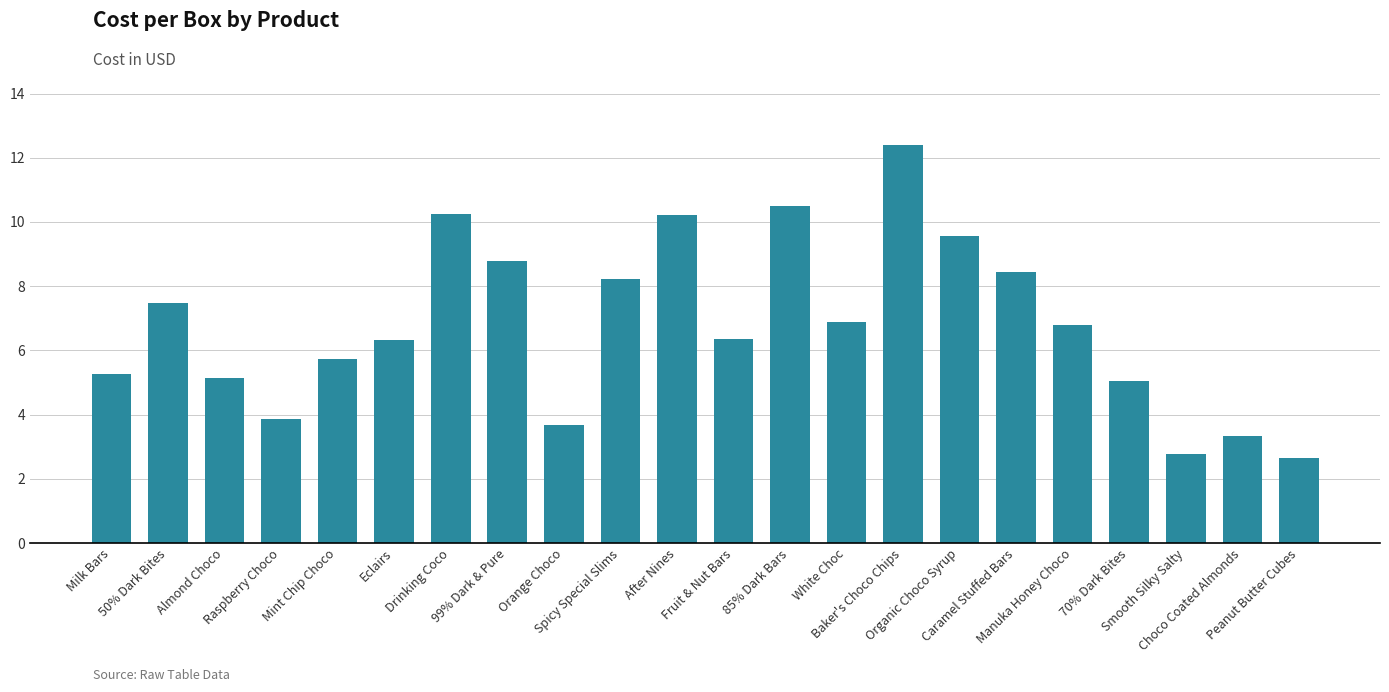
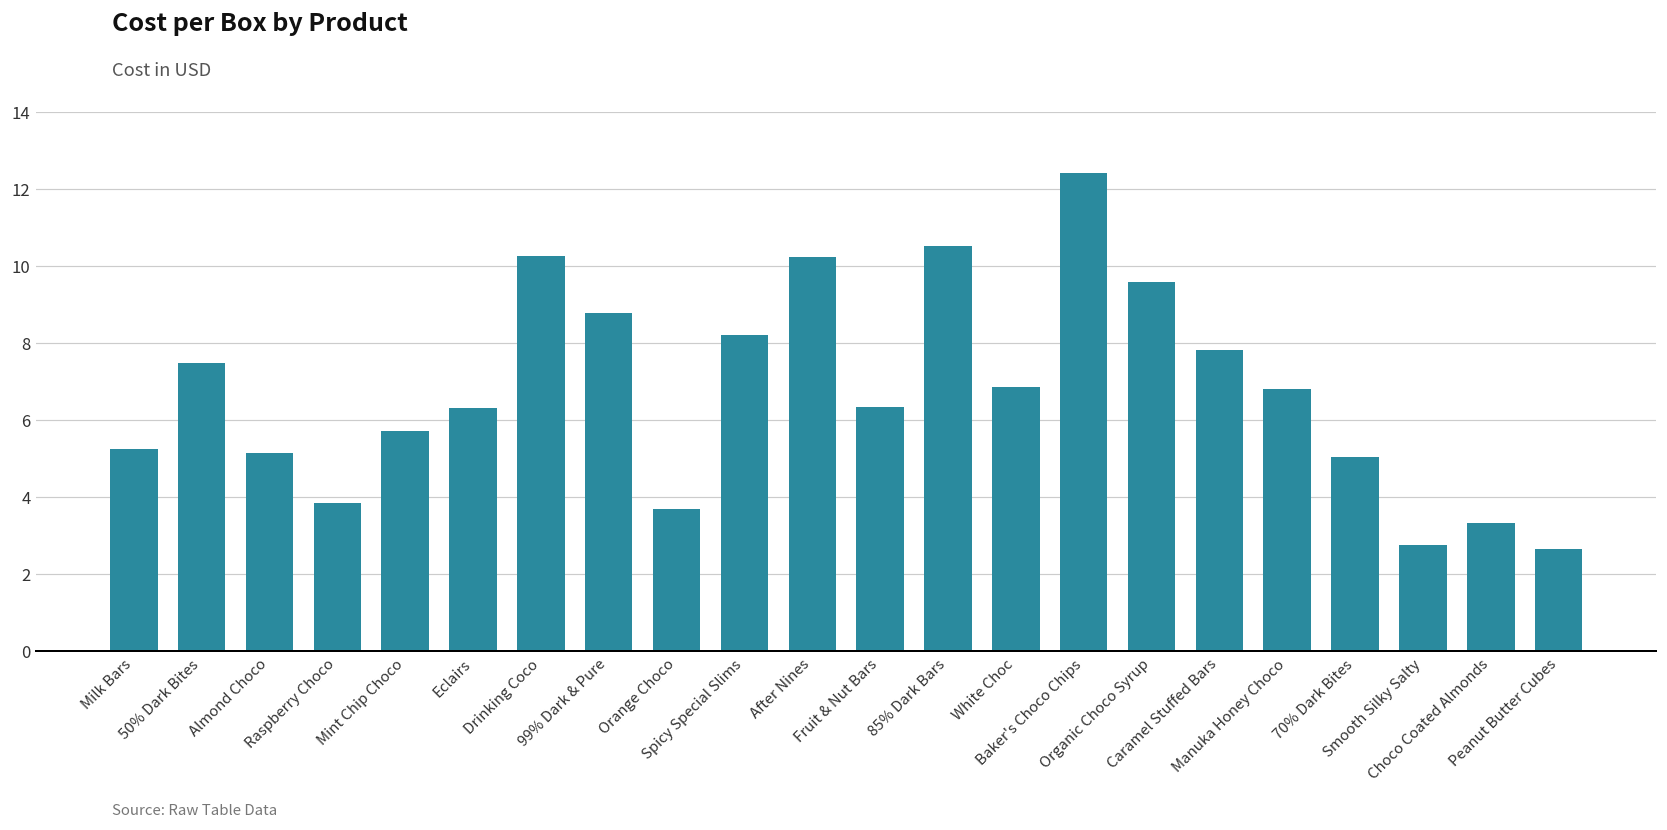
  {
    "Milk Bars": 5.3,
    "50% Dark Bites": 7.5,
    "Almond Choco": 5.2,
    "Raspberry Choco": 3.9,
    "Mint Chip Choco": 5.7,
    "Eclairs": 6.3,
    "Drinking Coco": 10.3,
    "99% Dark & Pure": 8.8,
    "Orange Choco": 3.7,
    "Spicy Special Slims": 8.2,
    "After Nines": 10.2,
    "Fruit & Nut Bars": 6.4,
    "85% Dark Bars": 10.5,
    "White Choc": 6.9,
    "Baker's Choco Chips": 12.4,
    "Organic Choco Syrup": 9.6,
-   "Caramel Stuffed Bars": 8.4,
+   "Caramel Stuffed Bars": 7.8,
    "Manuka Honey Choco": 6.8,
    "70% Dark Bites": 5.0,
    "Smooth Silky Salty": 2.8,
    "Choco Coated Almonds": 3.3,
    "Peanut Butter Cubes": 2.7
  }
